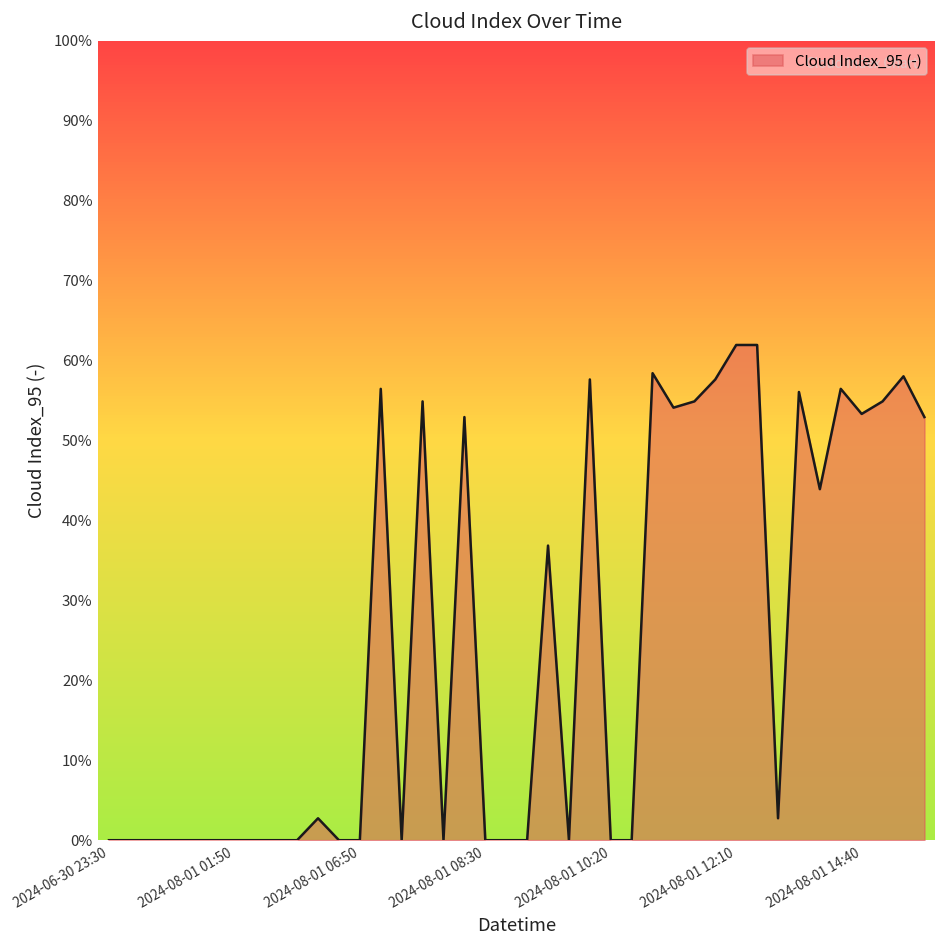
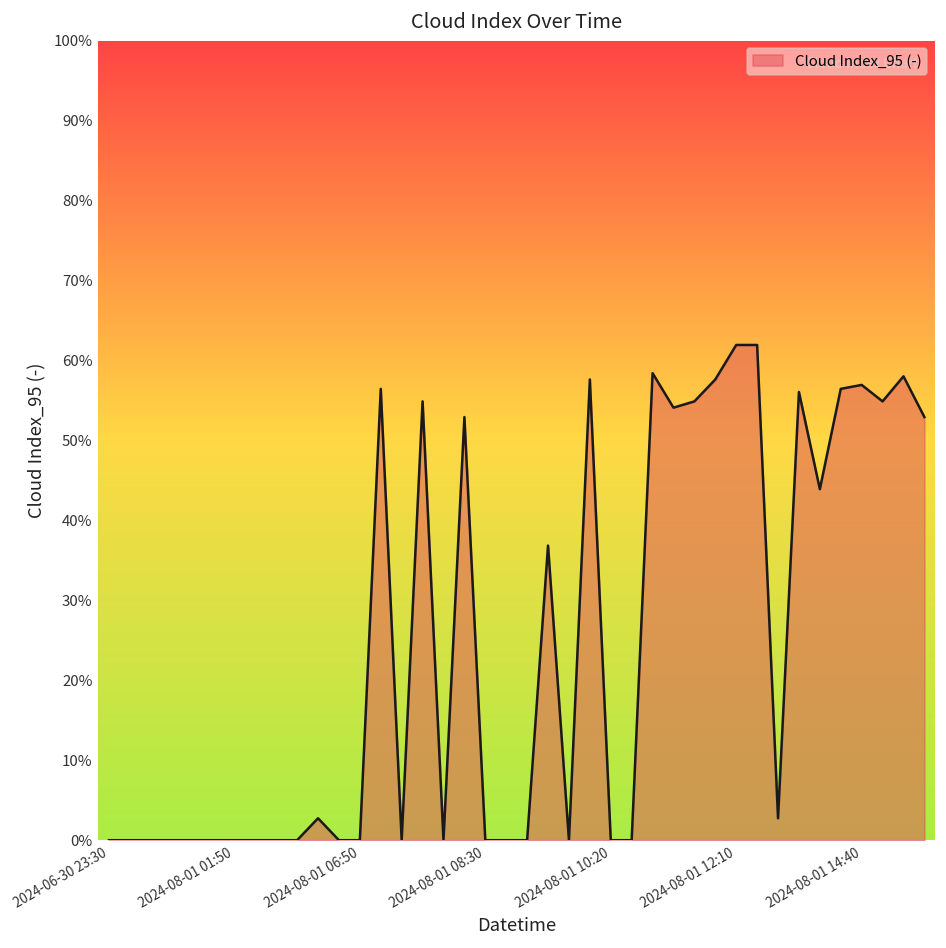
  {
    "2024-06-30 23:30": "0%",
    "2024-08-01 01:50": "0%",
    "2024-08-01 06:50": "0%",
    "2024-08-01 08:30": "0%",
    "2024-08-01 10:20": "0%",
    "2024-08-01 12:10": "62%",
-   "2024-08-01 14:40": "53%"
+   "2024-08-01 14:40": "57%"
  }
